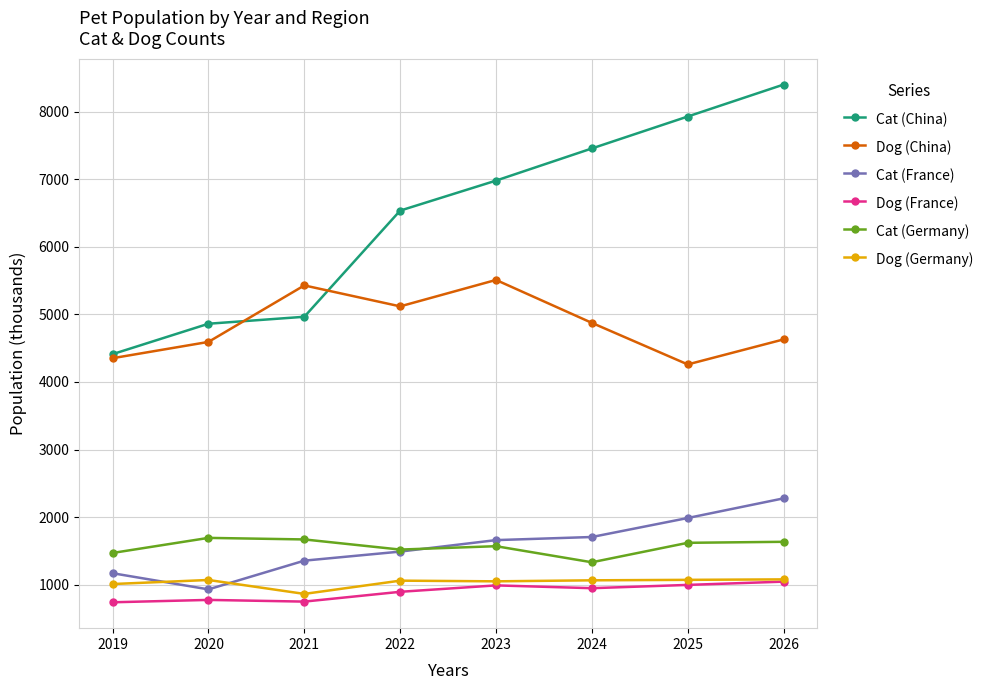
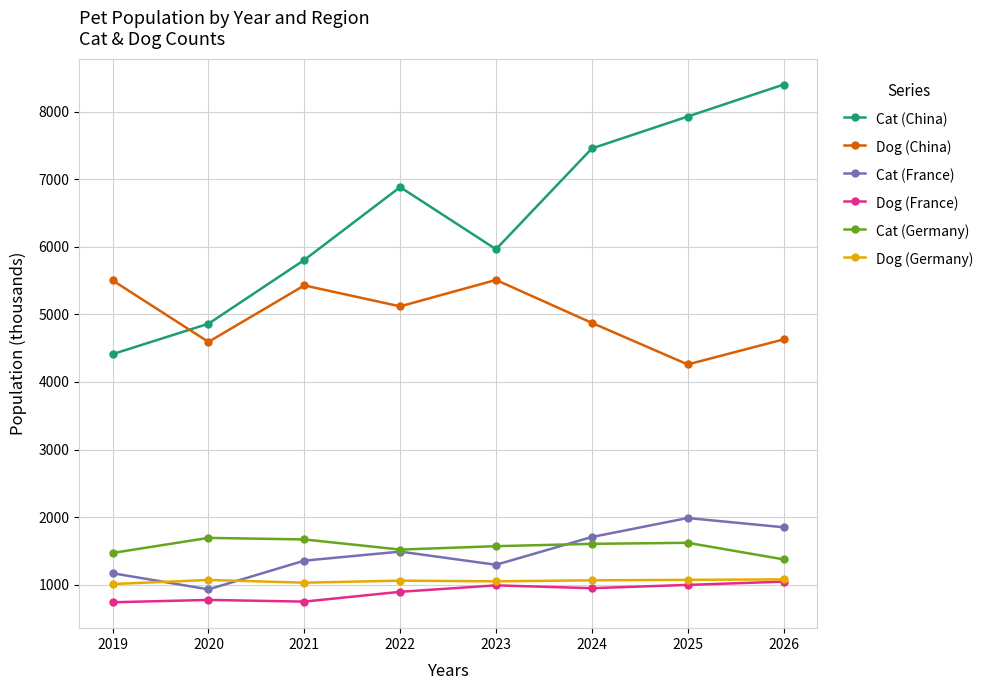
  {
    "Cat (China)": {
      "2019": 4400,
      "2020": 4900,
-     "2021": 5000,
-     "2022": 6500,
-     "2023": 7000,
+     "2021": 5800,
+     "2022": 6900,
+     "2023": 6000,
      "2024": 7500,
      "2025": 7900,
      "2026": 8400
    },
    "Dog (China)": {
-     "2019": 4400,
+     "2019": 5500,
      "2020": 4600,
      "2021": 5400,
      "2022": 5100,
      "2023": 5500,
      "2024": 4900,
      "2025": 4300,
      "2026": 4600
    },
    "Cat (France)": {
      "2019": 1200,
      "2020": 900,
      "2021": 1400,
-     "2023": 1700,
+     "2023": 1300,
      "2024": 1700,
      "2025": 2000,
-     "2026": 2300
+     "2026": 1900
    },
    "Dog (France)": {
      "2019": 700,
      "2020": 800,
      "2021": 800,
      "2022": 900,
      "2023": 1000,
      "2024": 900,
      "2025": 1000
    },
    "Cat (Germany)": {
      "2019": 1500,
      "2020": 1700,
      "2021": 1700,
      "2023": 1600,
-     "2024": 1300,
+     "2024": 1600,
      "2025": 1600,
-     "2026": 1600
+     "2026": 1400
    },
    "Dog (Germany)": {
      "2019": 1000,
      "2020": 1100,
-     "2021": 900,
+     "2021": 1000,
      "2022": 1100,
      "2023": 1100,
      "2024": 1100,
      "2025": 1100
    }
  }
